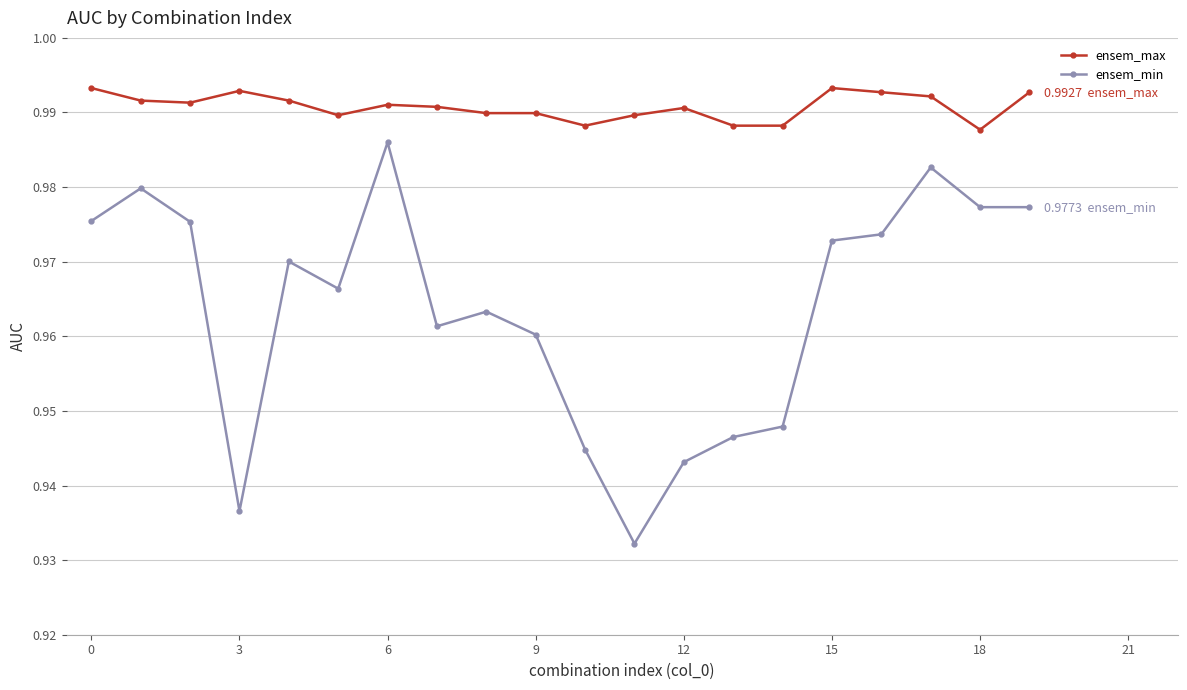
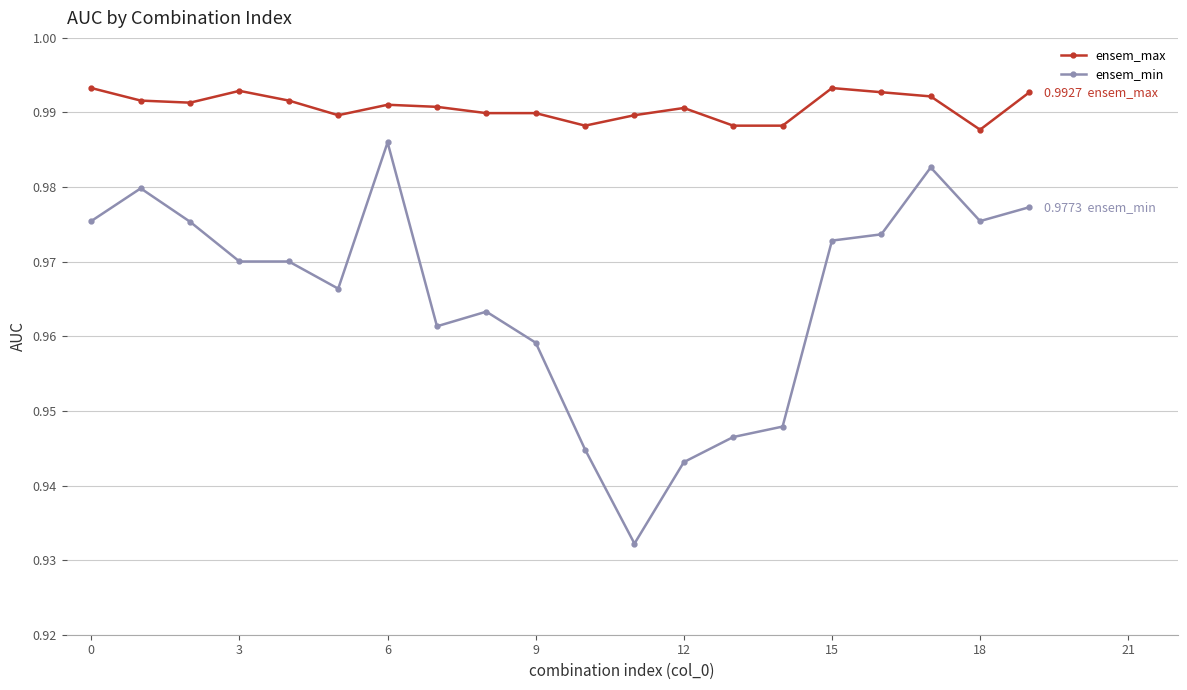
  {
    "ensem_max": {
      "0": 0.993,
      "3": 0.993,
      "6": 0.991,
      "9": 0.990,
      "12": 0.991,
      "15": 0.993,
      "18": 0.988
    },
    "ensem_min": {
      "0": 0.975,
-     "3": 0.937,
+     "3": 0.970,
      "6": 0.986,
-     "9": 0.960,
+     "9": 0.959,
      "12": 0.943,
      "15": 0.973,
-     "18": 0.977
+     "18": 0.975
    }
  }
